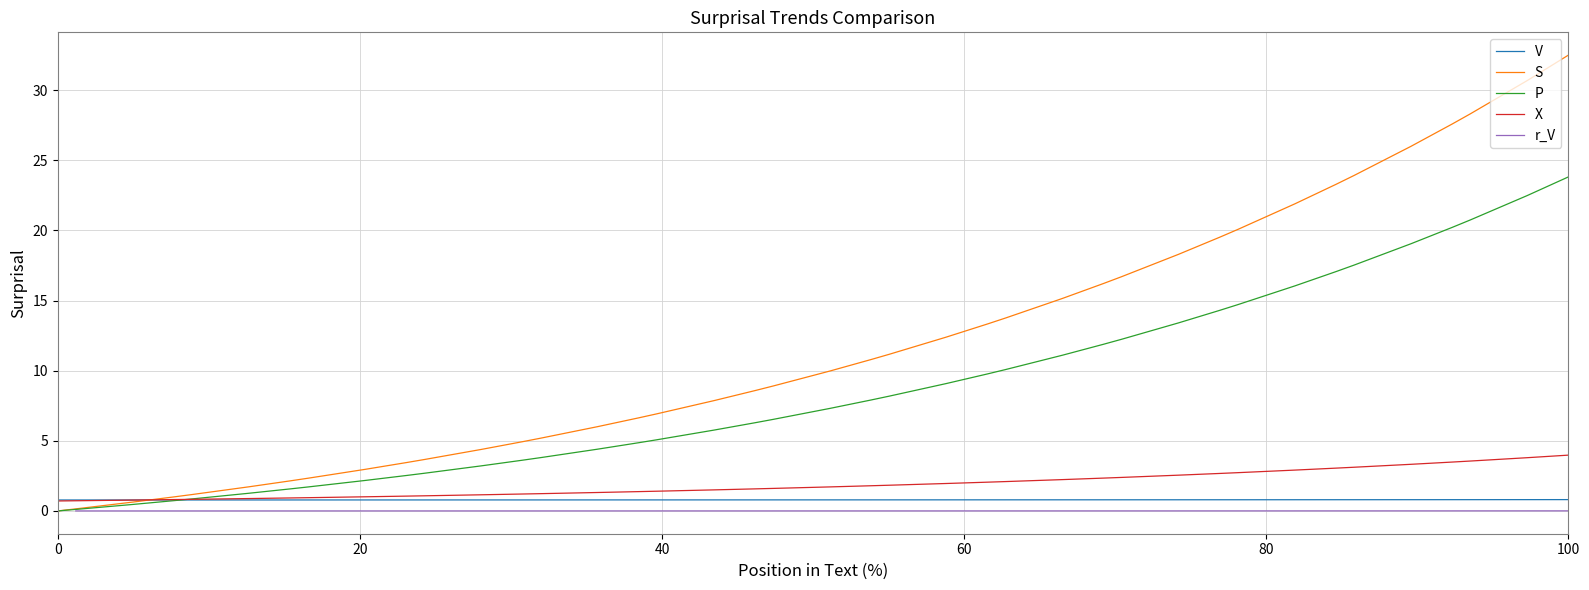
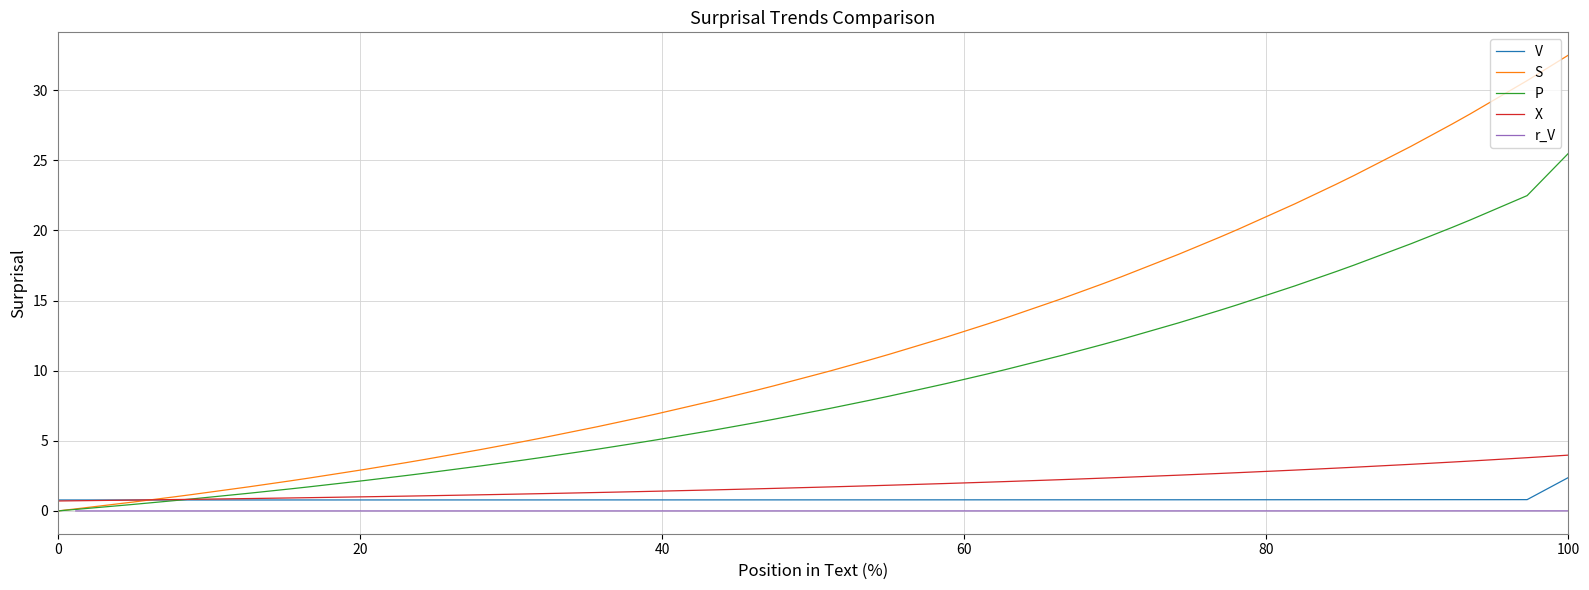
  {
    "V": {
-     "100": 0.8
+     "100": 2.4
    },
    "S": {
      "100": 32.5
    },
    "P": {
-     "100": 23.8
+     "100": 25.5
    },
    "X": {
      "100": 4.0
    },
    "r_V": {
      "100": 0.0
    }
  }
